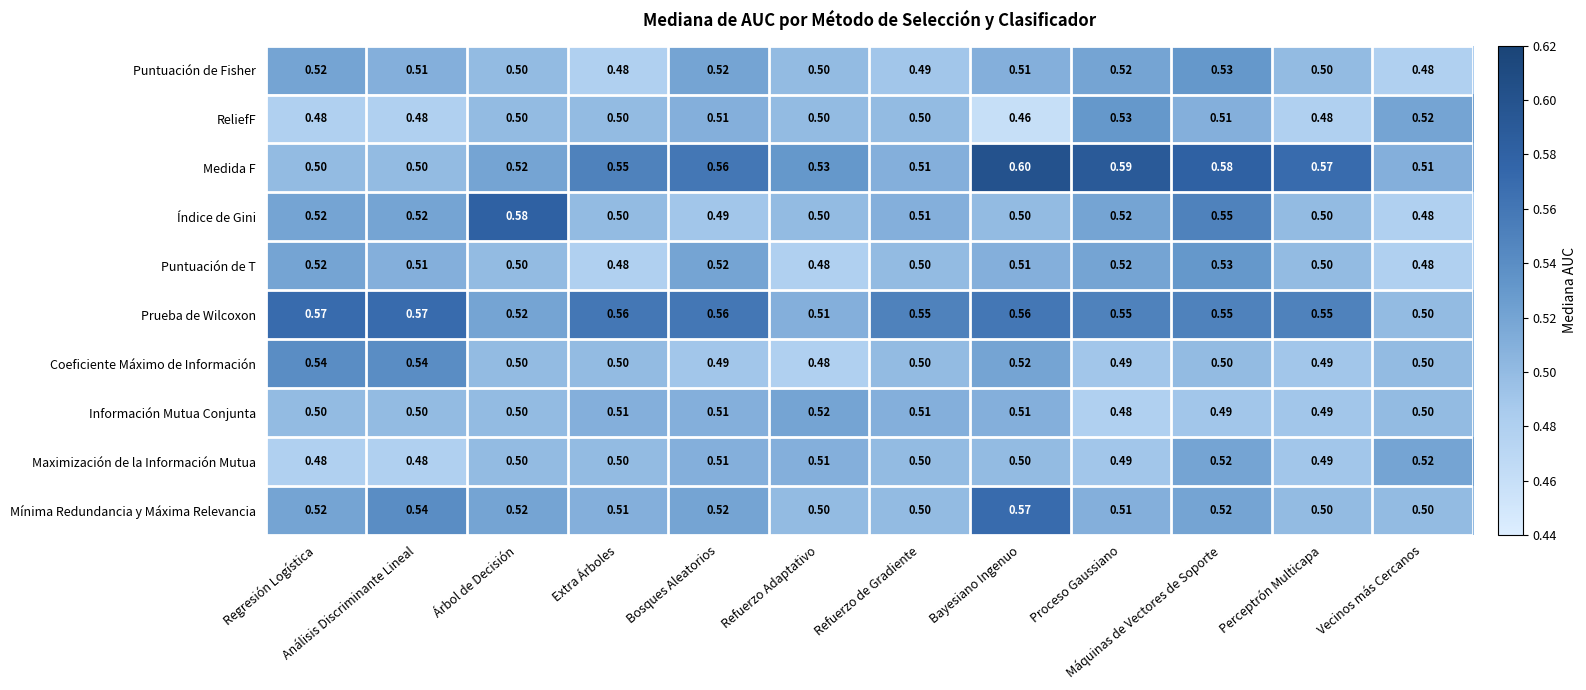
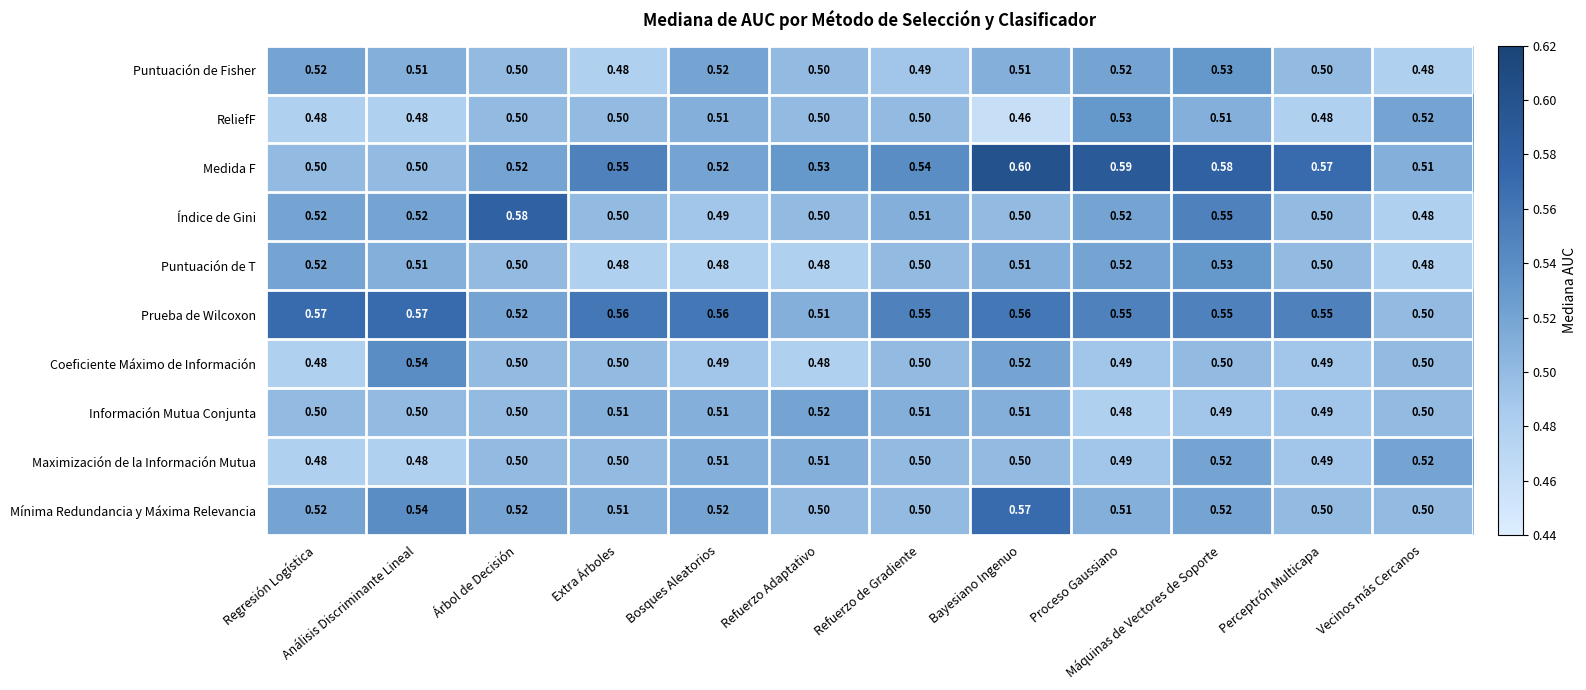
  {
    "Puntuación de Fisher": {
      "Regresión Logística": 0.52,
      "Análisis Discriminante Lineal": 0.51,
      "Árbol de Decisión": 0.50,
      "Extra Árboles": 0.48,
      "Bosques Aleatorios": 0.52,
      "Refuerzo Adaptativo": 0.50,
      "Refuerzo de Gradiente": 0.49,
      "Bayesiano Ingenuo": 0.51,
      "Proceso Gaussiano": 0.52,
      "Máquinas de Vectores de Soporte": 0.53,
      "Perceptrón Multicapa": 0.50,
      "Vecinos más Cercanos": 0.48
    },
    "ReliefF": {
      "Regresión Logística": 0.48,
      "Análisis Discriminante Lineal": 0.48,
      "Árbol de Decisión": 0.50,
      "Extra Árboles": 0.50,
      "Bosques Aleatorios": 0.51,
      "Refuerzo Adaptativo": 0.50,
      "Refuerzo de Gradiente": 0.50,
      "Bayesiano Ingenuo": 0.46,
      "Proceso Gaussiano": 0.53,
      "Máquinas de Vectores de Soporte": 0.51,
      "Perceptrón Multicapa": 0.48,
      "Vecinos más Cercanos": 0.52
    },
    "Medida F": {
      "Regresión Logística": 0.50,
      "Análisis Discriminante Lineal": 0.50,
      "Árbol de Decisión": 0.52,
      "Extra Árboles": 0.55,
-     "Bosques Aleatorios": 0.56,
+     "Bosques Aleatorios": 0.52,
      "Refuerzo Adaptativo": 0.53,
-     "Refuerzo de Gradiente": 0.51,
+     "Refuerzo de Gradiente": 0.54,
      "Bayesiano Ingenuo": 0.60,
      "Proceso Gaussiano": 0.59,
      "Máquinas de Vectores de Soporte": 0.58,
      "Perceptrón Multicapa": 0.57,
      "Vecinos más Cercanos": 0.51
    },
    "Índice de Gini": {
      "Regresión Logística": 0.52,
      "Análisis Discriminante Lineal": 0.52,
      "Árbol de Decisión": 0.58,
      "Extra Árboles": 0.50,
      "Bosques Aleatorios": 0.49,
      "Refuerzo Adaptativo": 0.50,
      "Refuerzo de Gradiente": 0.51,
      "Bayesiano Ingenuo": 0.50,
      "Proceso Gaussiano": 0.52,
      "Máquinas de Vectores de Soporte": 0.55,
      "Perceptrón Multicapa": 0.50,
      "Vecinos más Cercanos": 0.48
    },
    "Puntuación de T": {
      "Regresión Logística": 0.52,
      "Análisis Discriminante Lineal": 0.51,
      "Árbol de Decisión": 0.50,
      "Extra Árboles": 0.48,
-     "Bosques Aleatorios": 0.52,
+     "Bosques Aleatorios": 0.48,
      "Refuerzo Adaptativo": 0.48,
      "Refuerzo de Gradiente": 0.50,
      "Bayesiano Ingenuo": 0.51,
      "Proceso Gaussiano": 0.52,
      "Máquinas de Vectores de Soporte": 0.53,
      "Perceptrón Multicapa": 0.50,
      "Vecinos más Cercanos": 0.48
    },
    "Prueba de Wilcoxon": {
      "Regresión Logística": 0.57,
      "Análisis Discriminante Lineal": 0.57,
      "Árbol de Decisión": 0.52,
      "Extra Árboles": 0.56,
      "Bosques Aleatorios": 0.56,
      "Refuerzo Adaptativo": 0.51,
      "Refuerzo de Gradiente": 0.55,
      "Bayesiano Ingenuo": 0.56,
      "Proceso Gaussiano": 0.55,
      "Máquinas de Vectores de Soporte": 0.55,
      "Perceptrón Multicapa": 0.55,
      "Vecinos más Cercanos": 0.50
    },
    "Coeficiente Máximo de Información": {
-     "Regresión Logística": 0.54,
+     "Regresión Logística": 0.48,
      "Análisis Discriminante Lineal": 0.54,
      "Árbol de Decisión": 0.50,
      "Extra Árboles": 0.50,
      "Bosques Aleatorios": 0.49,
      "Refuerzo Adaptativo": 0.48,
      "Refuerzo de Gradiente": 0.50,
      "Bayesiano Ingenuo": 0.52,
      "Proceso Gaussiano": 0.49,
      "Máquinas de Vectores de Soporte": 0.50,
      "Perceptrón Multicapa": 0.49,
      "Vecinos más Cercanos": 0.50
    },
    "Información Mutua Conjunta": {
      "Regresión Logística": 0.50,
      "Análisis Discriminante Lineal": 0.50,
      "Árbol de Decisión": 0.50,
      "Extra Árboles": 0.51,
      "Bosques Aleatorios": 0.51,
      "Refuerzo Adaptativo": 0.52,
      "Refuerzo de Gradiente": 0.51,
      "Bayesiano Ingenuo": 0.51,
      "Proceso Gaussiano": 0.48,
      "Máquinas de Vectores de Soporte": 0.49,
      "Perceptrón Multicapa": 0.49,
      "Vecinos más Cercanos": 0.50
    },
    "Maximización de la Información Mutua": {
      "Regresión Logística": 0.48,
      "Análisis Discriminante Lineal": 0.48,
      "Árbol de Decisión": 0.50,
      "Extra Árboles": 0.50,
      "Bosques Aleatorios": 0.51,
      "Refuerzo Adaptativo": 0.51,
      "Refuerzo de Gradiente": 0.50,
      "Bayesiano Ingenuo": 0.50,
      "Proceso Gaussiano": 0.49,
      "Máquinas de Vectores de Soporte": 0.52,
      "Perceptrón Multicapa": 0.49,
      "Vecinos más Cercanos": 0.52
    },
    "Mínima Redundancia y Máxima Relevancia": {
      "Regresión Logística": 0.52,
      "Análisis Discriminante Lineal": 0.54,
      "Árbol de Decisión": 0.52,
      "Extra Árboles": 0.51,
      "Bosques Aleatorios": 0.52,
      "Refuerzo Adaptativo": 0.50,
      "Refuerzo de Gradiente": 0.50,
      "Bayesiano Ingenuo": 0.57,
      "Proceso Gaussiano": 0.51,
      "Máquinas de Vectores de Soporte": 0.52,
      "Perceptrón Multicapa": 0.50,
      "Vecinos más Cercanos": 0.50
    }
  }
